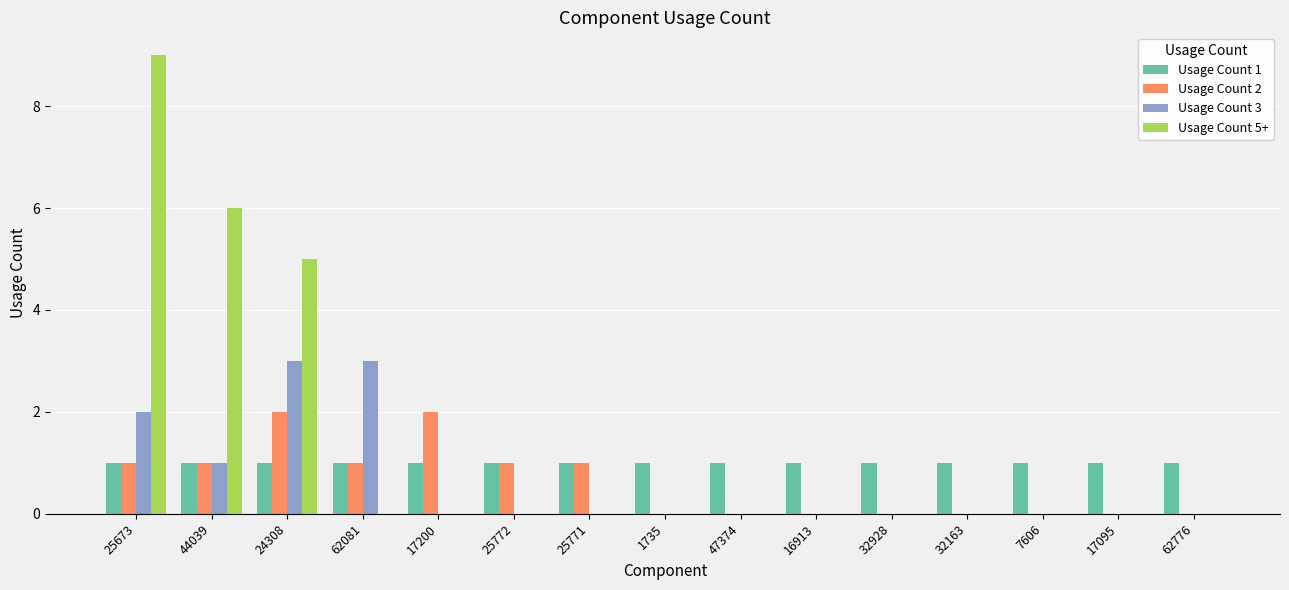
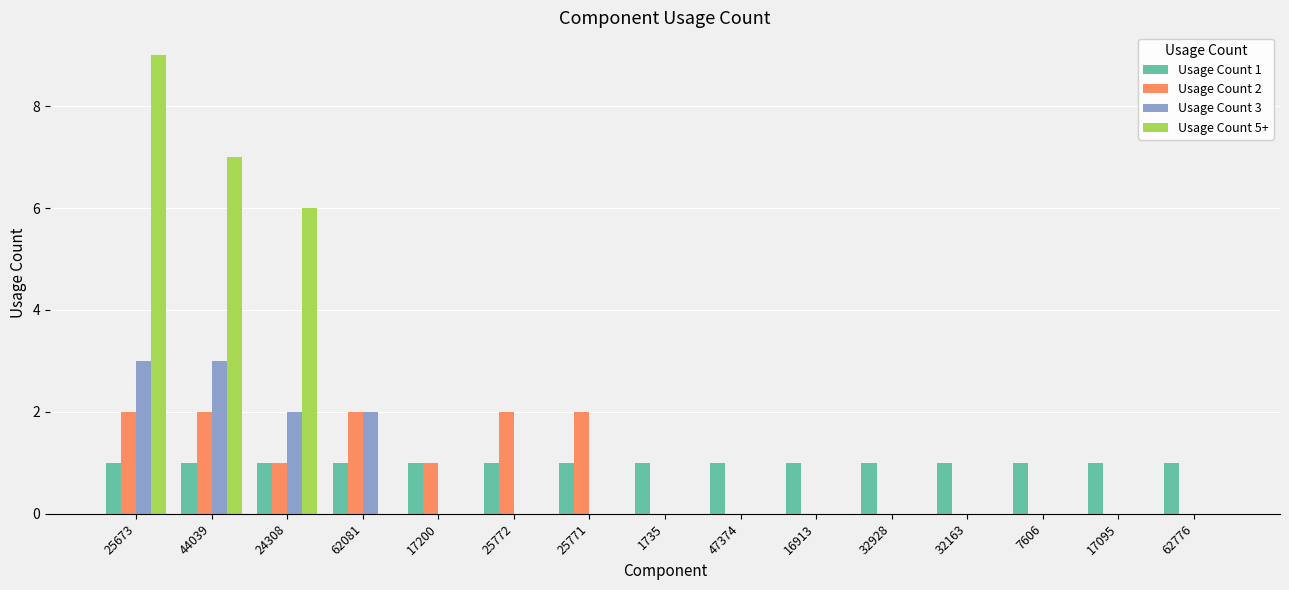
  {
    "Usage Count 1": {
      "25673": 1,
      "44039": 1,
      "24308": 1,
      "62081": 1,
      "17200": 1,
      "25772": 1,
      "25771": 1,
      "1735": 1,
      "47374": 1,
      "16913": 1,
      "32928": 1,
      "32163": 1,
      "7606": 1,
      "17095": 1,
      "62776": 1
    },
    "Usage Count 2": {
-     "25673": 1,
-     "44039": 1,
-     "24308": 2,
-     "62081": 1,
-     "17200": 2,
-     "25772": 1,
-     "25771": 1,
+     "25673": 2,
+     "44039": 2,
+     "24308": 1,
+     "62081": 2,
+     "17200": 1,
+     "25772": 2,
+     "25771": 2,
      "1735": 0,
      "47374": 0,
      "16913": 0,
      "32928": 0,
      "32163": 0,
      "7606": 0,
      "17095": 0,
      "62776": 0
    },
    "Usage Count 3": {
-     "25673": 2,
-     "44039": 1,
-     "24308": 3,
-     "62081": 3,
+     "25673": 3,
+     "44039": 3,
+     "24308": 2,
+     "62081": 2,
      "17200": 0,
      "25772": 0,
      "25771": 0,
      "1735": 0,
      "47374": 0,
      "16913": 0,
      "32928": 0,
      "32163": 0,
      "7606": 0,
      "17095": 0,
      "62776": 0
    },
    "Usage Count 5+": {
      "25673": 9,
-     "44039": 6,
-     "24308": 5,
+     "44039": 7,
+     "24308": 6,
      "62081": 0,
      "17200": 0,
      "25772": 0,
      "25771": 0,
      "1735": 0,
      "47374": 0,
      "16913": 0,
      "32928": 0,
      "32163": 0,
      "7606": 0,
      "17095": 0,
      "62776": 0
    }
  }
